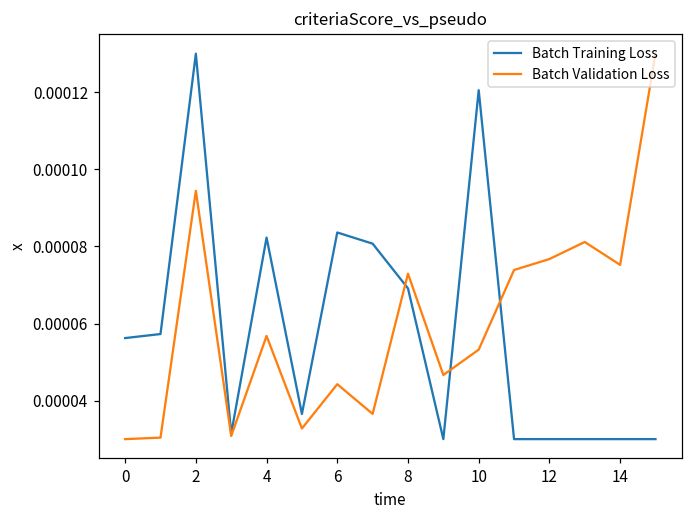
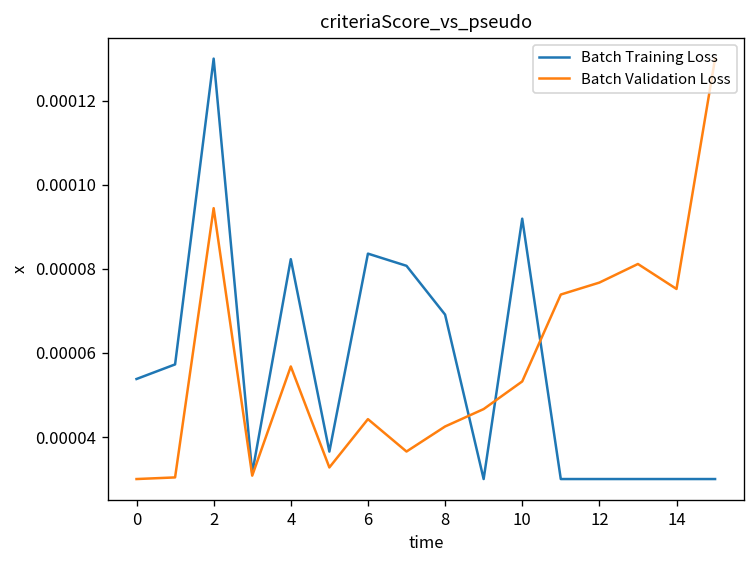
  {
    "Batch Training Loss": {
-     "0": 0.000056,
+     "0": 0.000054,
      "2": 0.000130,
      "4": 0.000082,
      "6": 0.000084,
      "8": 0.000069,
-     "10": 0.000121,
+     "10": 0.000092,
      "12": 0.000030,
      "14": 0.000030
    },
    "Batch Validation Loss": {
      "0": 0.000030,
      "2": 0.000094,
      "4": 0.000057,
      "6": 0.000044,
-     "8": 0.000073,
+     "8": 0.000043,
      "10": 0.000053,
      "12": 0.000077,
      "14": 0.000075
    }
  }
